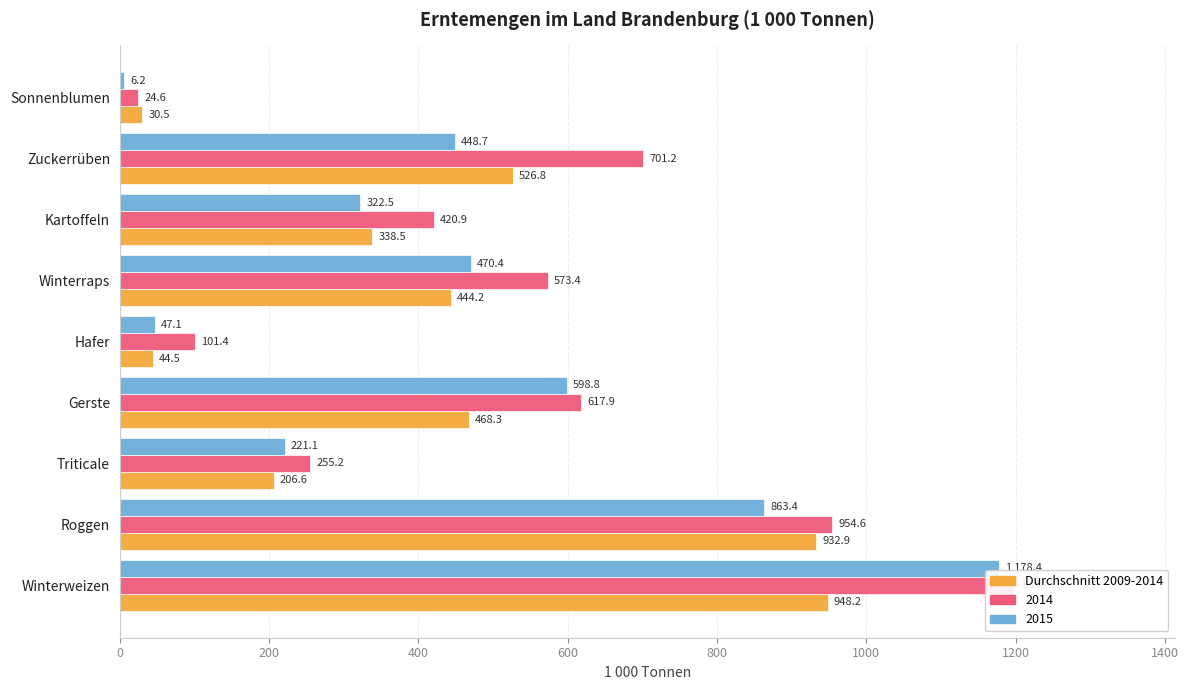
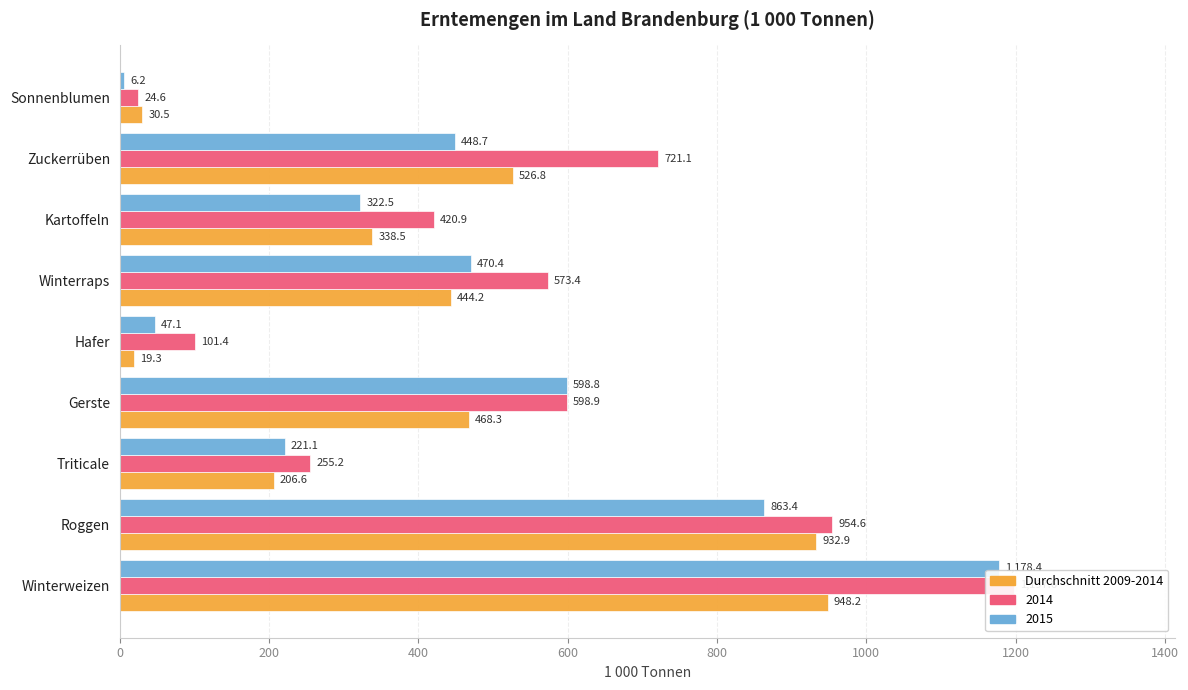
  {
    "Durchschnitt 2009-2014": {
      "Sonnenblumen": 30.5,
      "Zuckerrüben": 526.8,
      "Kartoffeln": 338.5,
      "Winterraps": 444.2,
-     "Hafer": 44.5,
+     "Hafer": 19.3,
      "Gerste": 468.3,
      "Triticale": 206.6,
      "Roggen": 932.9,
      "Winterweizen": 948.2
    },
    "2014": {
      "Sonnenblumen": 24.6,
-     "Zuckerrüben": 701.2,
+     "Zuckerrüben": 721.1,
      "Kartoffeln": 420.9,
      "Winterraps": 573.4,
      "Hafer": 101.4,
-     "Gerste": 617.9,
+     "Gerste": 598.9,
      "Triticale": 255.2,
      "Roggen": 954.6
    },
    "2015": {
      "Sonnenblumen": 6.2,
      "Zuckerrüben": 448.7,
      "Kartoffeln": 322.5,
      "Winterraps": 470.4,
      "Hafer": 47.1,
      "Gerste": 598.8,
      "Triticale": 221.1,
      "Roggen": 863.4
    }
  }
